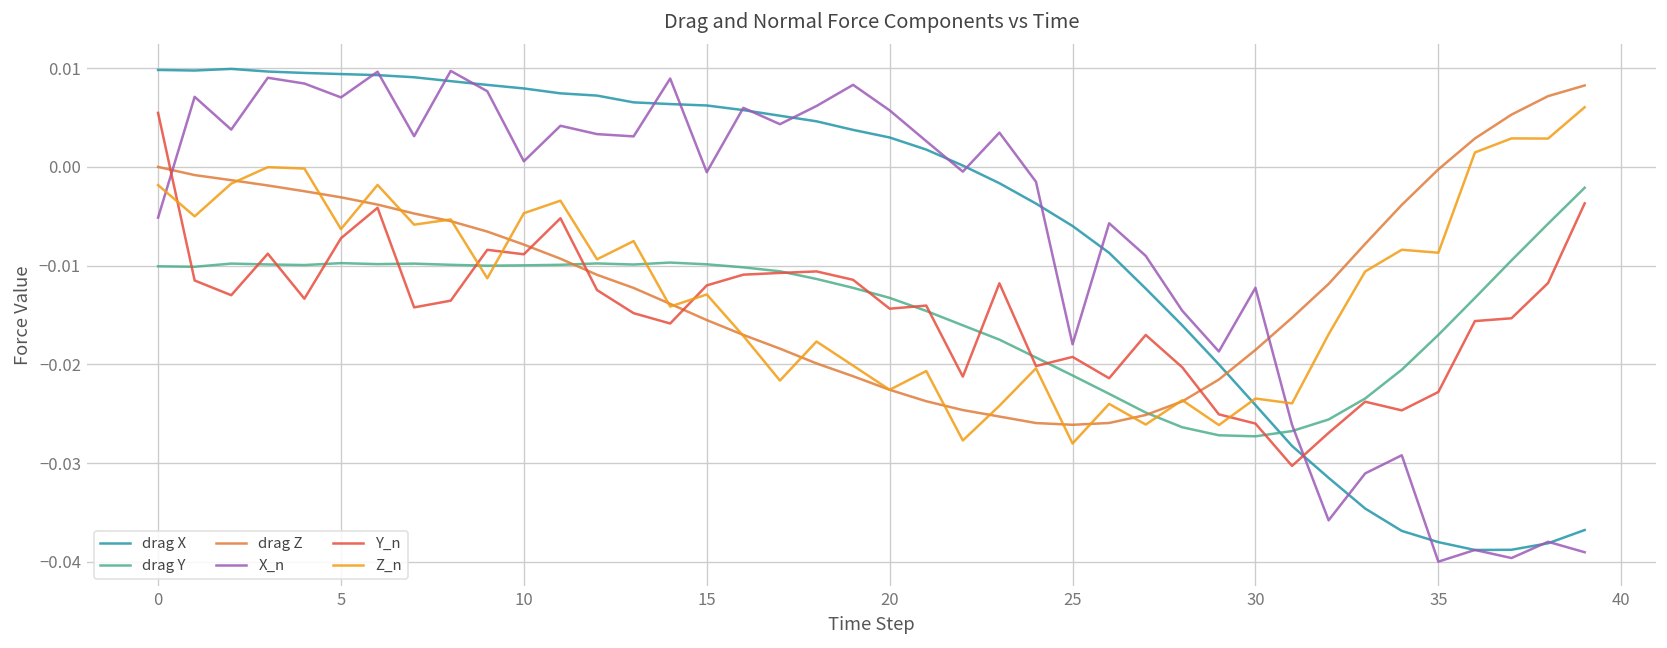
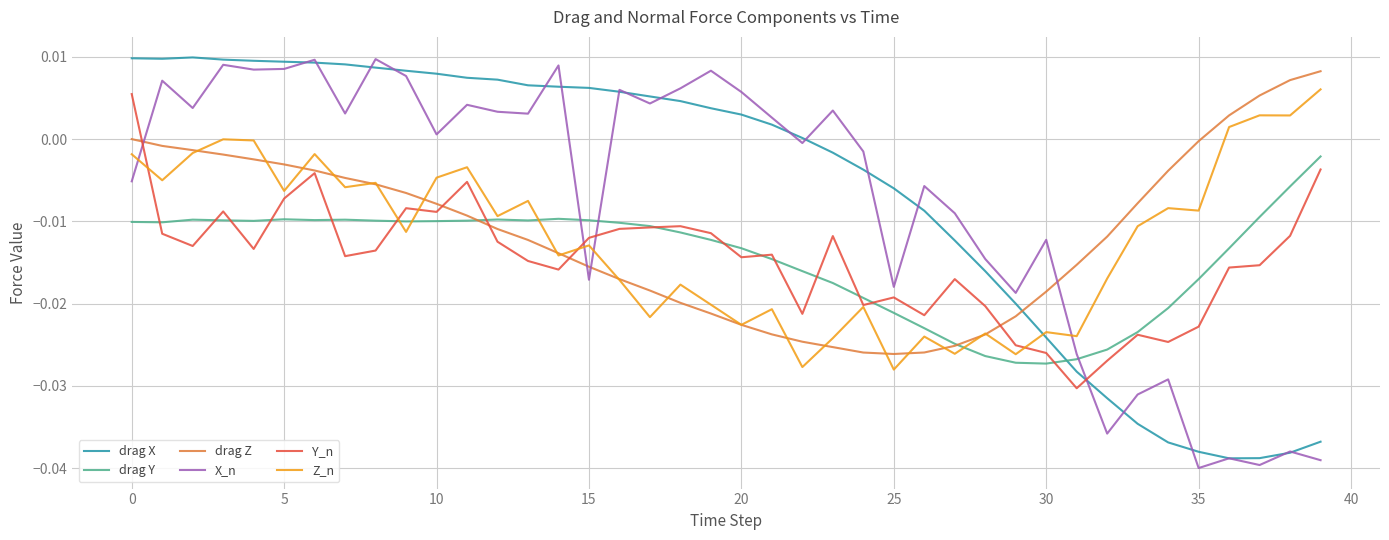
  {
    "X_n": {
      "0": -0.005,
-     "5": 0.007,
+     "5": 0.009,
      "10": 0.001,
-     "15": -0.001,
+     "15": -0.017,
      "20": 0.006,
      "25": -0.018,
      "30": -0.012,
      "35": -0.040
    }
  }
